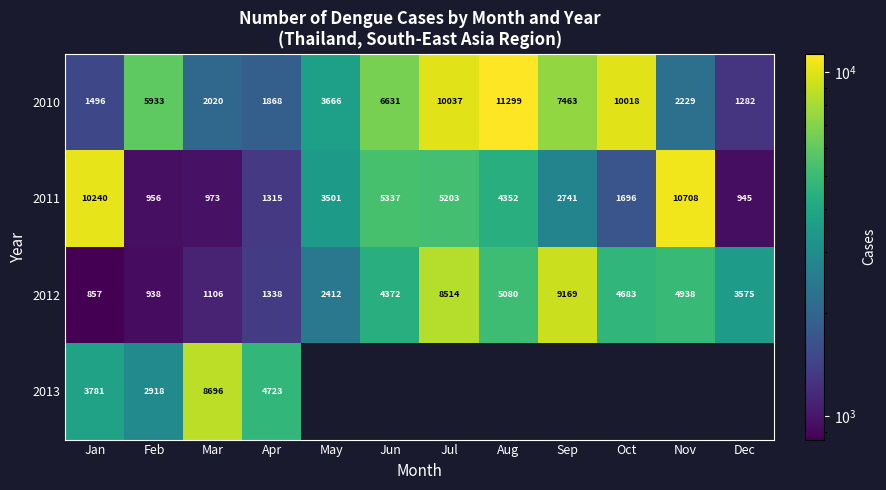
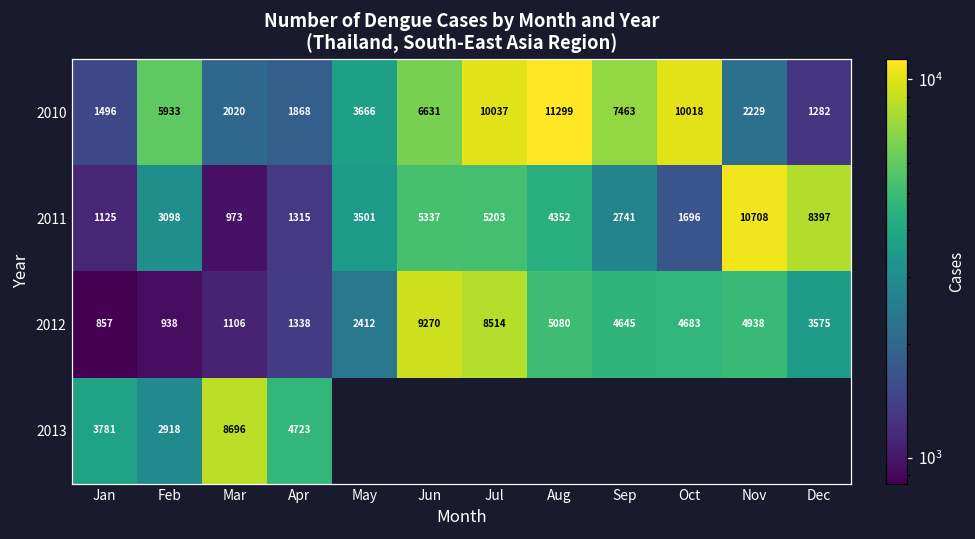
  {
    "2010": {
      "Jan": 1496,
      "Feb": 5933,
      "Mar": 2020,
      "Apr": 1868,
      "May": 3666,
      "Jun": 6631,
      "Jul": 10037,
      "Aug": 11299,
      "Sep": 7463,
      "Oct": 10018,
      "Nov": 2229,
      "Dec": 1282
    },
    "2011": {
-     "Jan": 10240,
-     "Feb": 956,
+     "Jan": 1125,
+     "Feb": 3098,
      "Mar": 973,
      "Apr": 1315,
      "May": 3501,
      "Jun": 5337,
      "Jul": 5203,
      "Aug": 4352,
      "Sep": 2741,
      "Oct": 1696,
      "Nov": 10708,
-     "Dec": 945
+     "Dec": 8397
    },
    "2012": {
      "Jan": 857,
      "Feb": 938,
      "Mar": 1106,
      "Apr": 1338,
      "May": 2412,
-     "Jun": 4372,
+     "Jun": 9270,
      "Jul": 8514,
      "Aug": 5080,
-     "Sep": 9169,
+     "Sep": 4645,
      "Oct": 4683,
      "Nov": 4938,
      "Dec": 3575
    },
    "2013": {
      "Jan": 3781,
      "Feb": 2918,
      "Mar": 8696,
      "Apr": 4723
    }
  }
